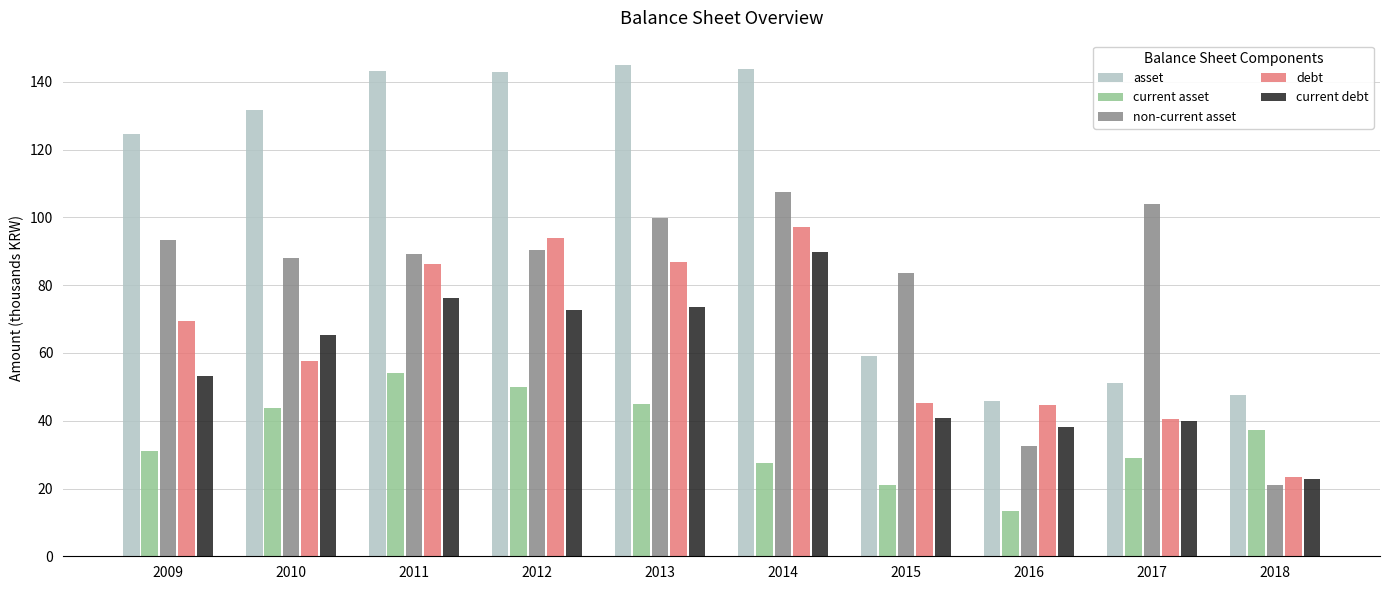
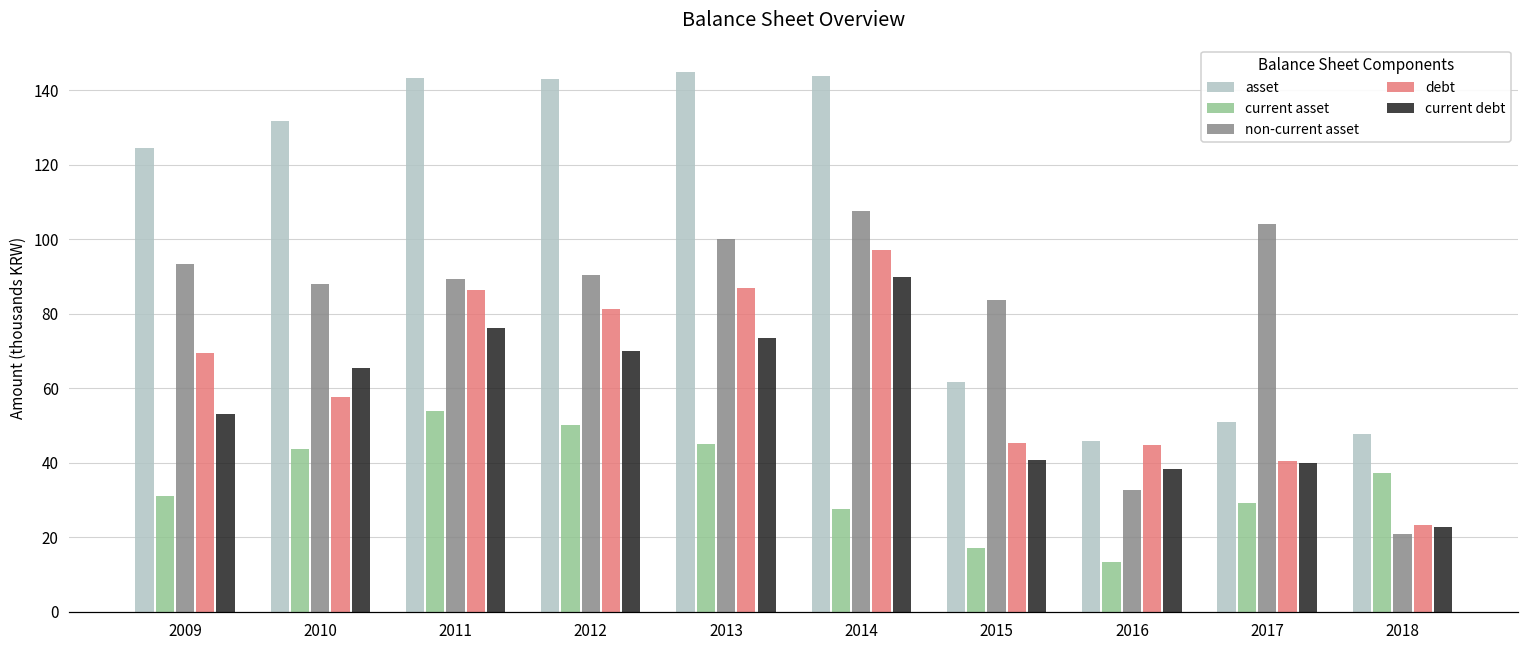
  {
    "asset": {
      "2009": 124,
      "2010": 132,
      "2011": 143,
      "2012": 143,
      "2013": 145,
      "2014": 144,
-     "2015": 59,
+     "2015": 62,
      "2016": 46,
      "2017": 51,
      "2018": 48
    },
    "current asset": {
      "2009": 31,
      "2010": 44,
      "2011": 54,
      "2012": 50,
      "2013": 45,
      "2014": 28,
-     "2015": 21,
+     "2015": 17,
      "2016": 13,
      "2017": 29,
      "2018": 37
    },
    "non-current asset": {
      "2009": 93,
      "2010": 88,
      "2011": 89,
      "2012": 90,
      "2013": 100,
      "2014": 107,
      "2015": 84,
      "2016": 33,
      "2017": 104,
      "2018": 21
    },
    "debt": {
      "2009": 70,
      "2010": 58,
      "2011": 86,
-     "2012": 94,
+     "2012": 81,
      "2013": 87,
      "2014": 97,
      "2015": 45,
      "2016": 45,
      "2017": 40,
      "2018": 23
    },
    "current debt": {
      "2009": 53,
      "2010": 65,
      "2011": 76,
-     "2012": 73,
+     "2012": 70,
      "2013": 74,
      "2014": 90,
      "2015": 41,
      "2016": 38,
      "2017": 40,
      "2018": 23
    }
  }
